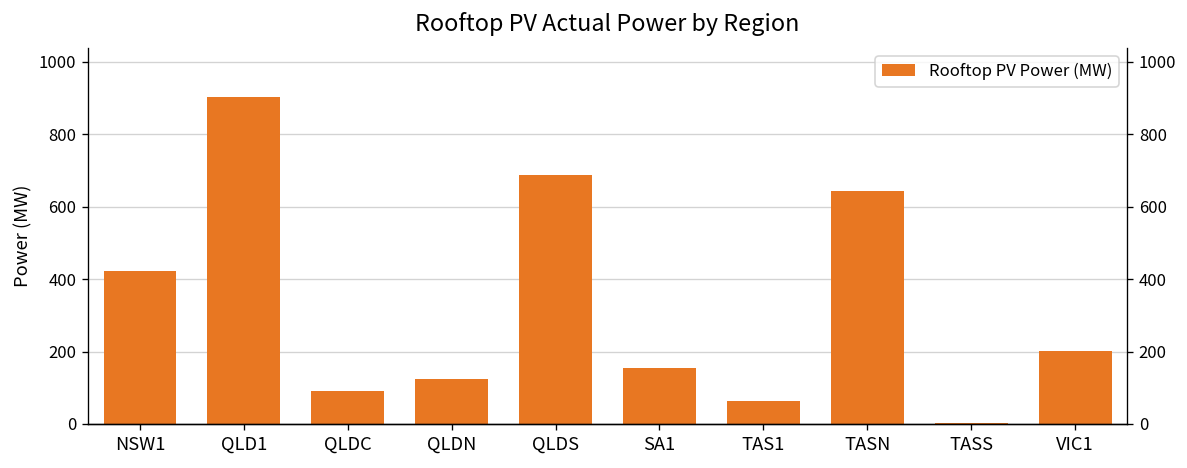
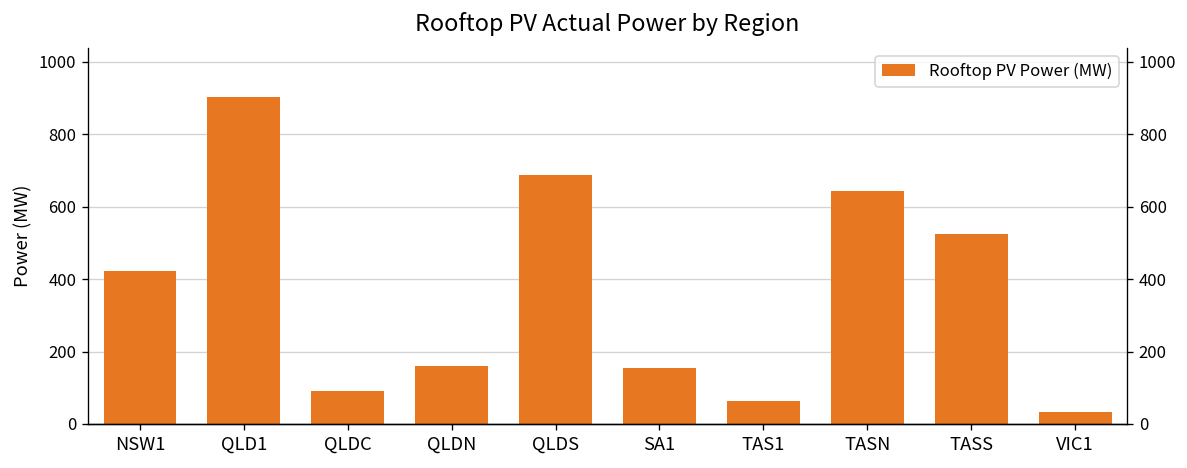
  {
    "NSW1": 420,
    "QLD1": 900,
    "QLDC": 90,
-   "QLDN": 120,
+   "QLDN": 160,
    "QLDS": 690,
    "SA1": 160,
    "TAS1": 60,
    "TASN": 640,
-   "TASS": 0,
-   "VIC1": 200
+   "TASS": 520,
+   "VIC1": 30
  }
